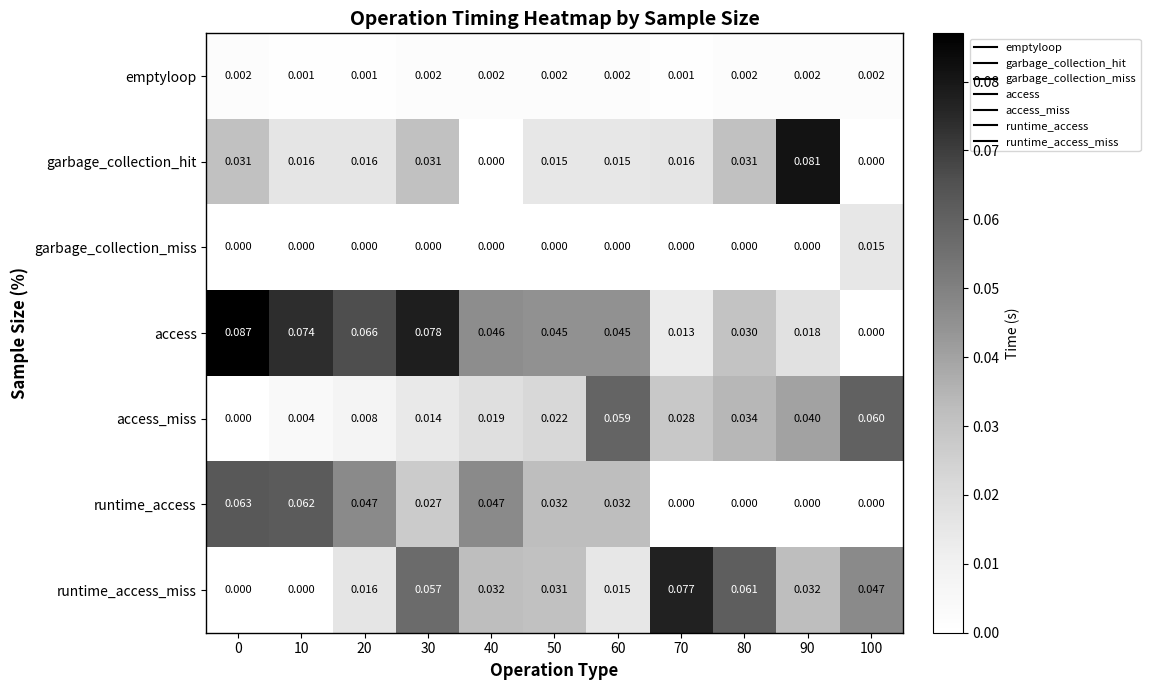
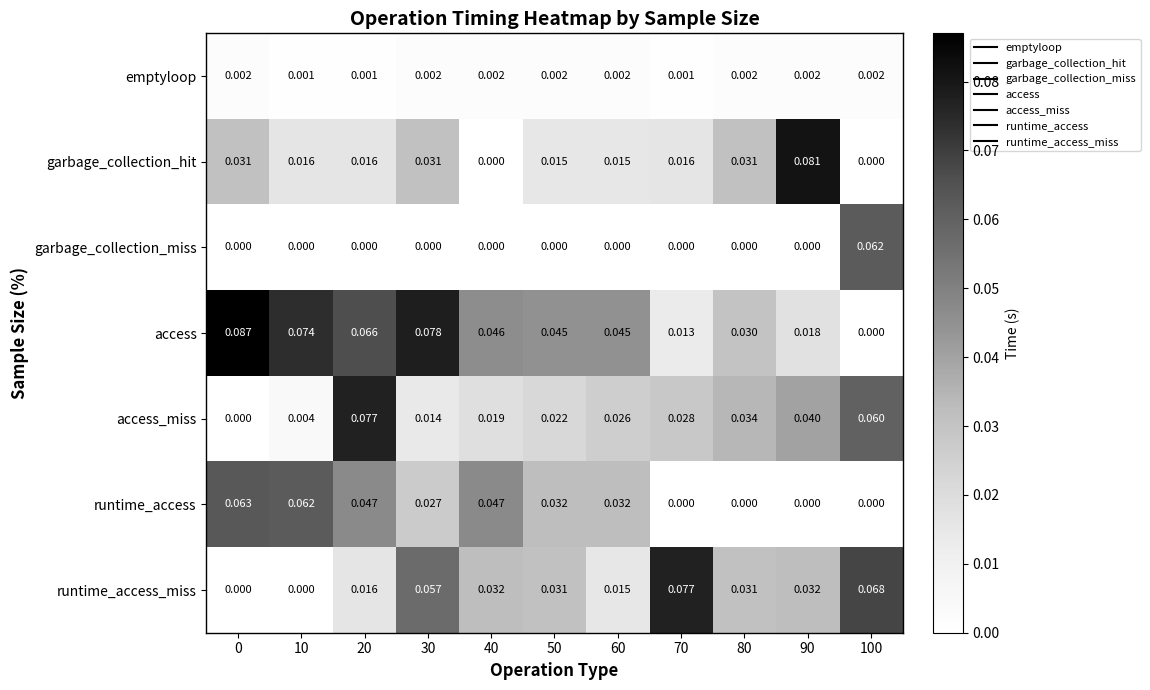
  {
    "emptyloop": {
      "0": 0.002,
      "10": 0.001,
      "20": 0.001,
      "30": 0.002,
      "40": 0.002,
      "50": 0.002,
      "60": 0.002,
      "70": 0.001,
      "80": 0.002,
      "90": 0.002,
      "100": 0.002
    },
    "garbage_collection_hit": {
      "0": 0.031,
      "10": 0.016,
      "20": 0.016,
      "30": 0.031,
      "40": 0.000,
      "50": 0.015,
      "60": 0.015,
      "70": 0.016,
      "80": 0.031,
      "90": 0.081,
      "100": 0.000
    },
    "garbage_collection_miss": {
      "0": 0.000,
      "10": 0.000,
      "20": 0.000,
      "30": 0.000,
      "40": 0.000,
      "50": 0.000,
      "60": 0.000,
      "70": 0.000,
      "80": 0.000,
      "90": 0.000,
-     "100": 0.015
+     "100": 0.062
    },
    "access": {
      "0": 0.087,
      "10": 0.074,
      "20": 0.066,
      "30": 0.078,
      "40": 0.046,
      "50": 0.045,
      "60": 0.045,
      "70": 0.013,
      "80": 0.030,
      "90": 0.018,
      "100": 0.000
    },
    "access_miss": {
      "0": 0.000,
      "10": 0.004,
-     "20": 0.008,
+     "20": 0.077,
      "30": 0.014,
      "40": 0.019,
      "50": 0.022,
-     "60": 0.059,
+     "60": 0.026,
      "70": 0.028,
      "80": 0.034,
      "90": 0.040,
      "100": 0.060
    },
    "runtime_access": {
      "0": 0.063,
      "10": 0.062,
      "20": 0.047,
      "30": 0.027,
      "40": 0.047,
      "50": 0.032,
      "60": 0.032,
      "70": 0.000,
      "80": 0.000,
      "90": 0.000,
      "100": 0.000
    },
    "runtime_access_miss": {
      "0": 0.000,
      "10": 0.000,
      "20": 0.016,
      "30": 0.057,
      "40": 0.032,
      "50": 0.031,
      "60": 0.015,
      "70": 0.077,
-     "80": 0.061,
+     "80": 0.031,
      "90": 0.032,
-     "100": 0.047
+     "100": 0.068
    }
  }
